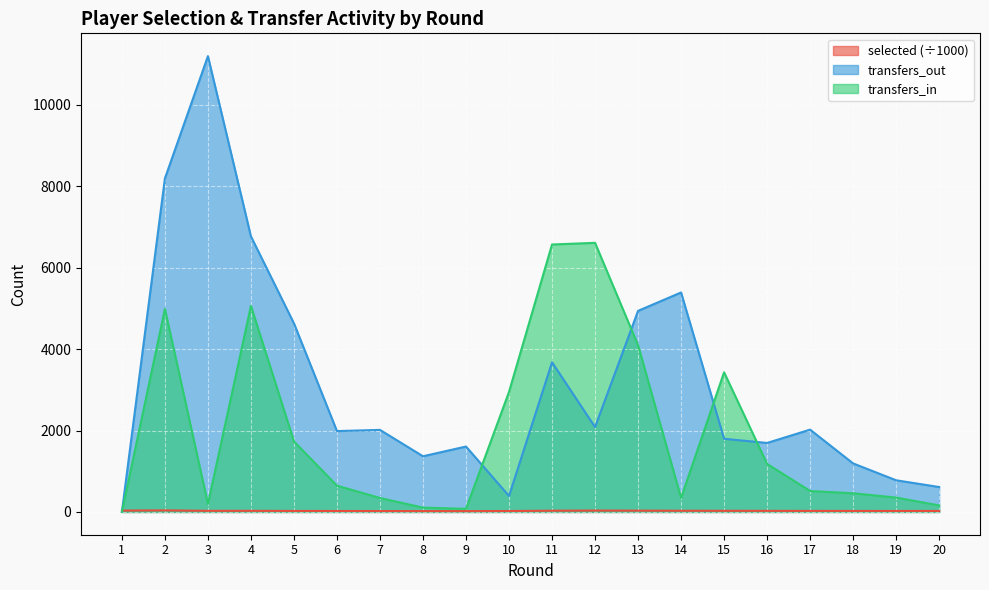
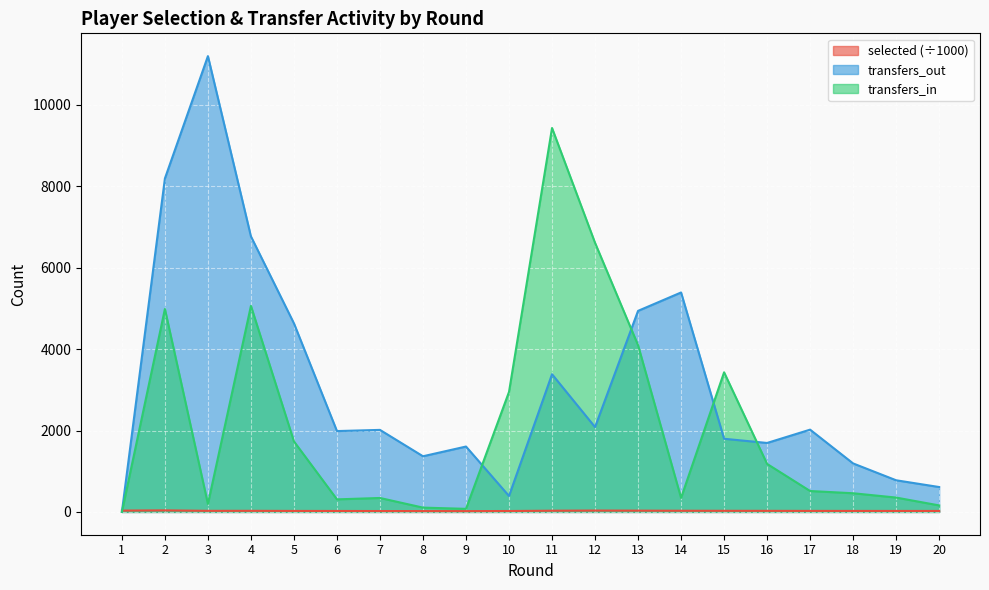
  {
    "selected (÷1000)": {
      "2": 0,
      "3": 0,
      "4": 0,
      "5": 0,
      "6": 0,
      "7": 0,
      "8": 0,
      "10": 0,
      "11": 0,
      "12": 0,
      "13": 0,
      "14": 0,
      "15": 0,
      "16": 0,
      "17": 0,
      "18": 0,
      "19": 0,
      "20": 0
    },
    "transfers_out": {
      "2": 8200,
      "3": 11200,
      "4": 6800,
      "5": 4600,
      "6": 2000,
      "7": 2000,
      "8": 1400,
      "9": 1600,
      "10": 400,
-     "11": 3700,
+     "11": 3400,
      "12": 2100,
      "13": 4900,
      "14": 5400,
      "15": 1800,
      "16": 1700,
      "17": 2000,
      "18": 1200,
      "19": 800,
      "20": 600
    },
    "transfers_in": {
      "2": 5000,
      "3": 200,
      "4": 5100,
      "5": 1700,
-     "6": 600,
+     "6": 300,
      "7": 300,
      "8": 100,
      "10": 3000,
-     "11": 6600,
+     "11": 9400,
      "12": 6600,
      "13": 4100,
      "14": 300,
      "15": 3400,
      "16": 1200,
      "17": 500,
      "18": 500,
      "19": 400,
      "20": 200
    }
  }
